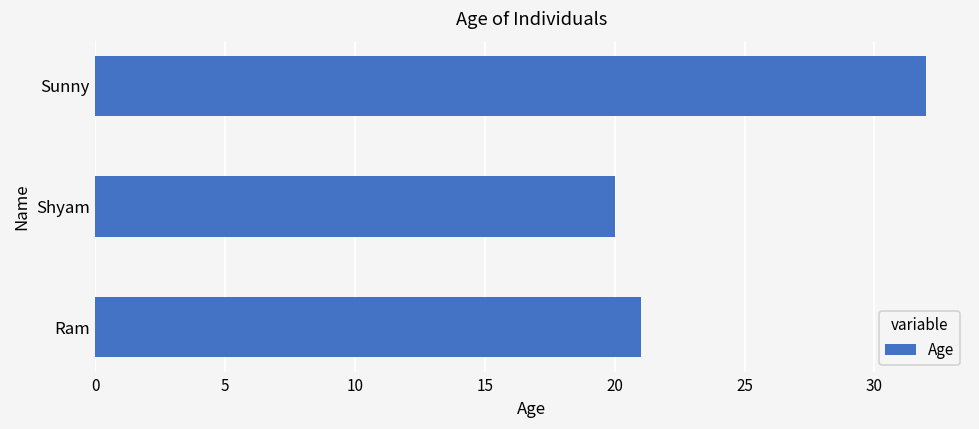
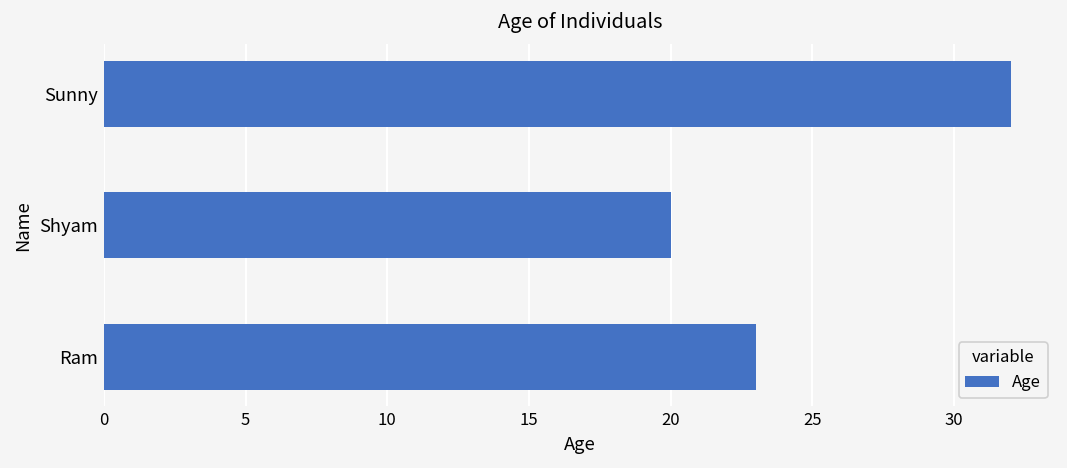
  {
    "Sunny": 32,
    "Shyam": 20,
-   "Ram": 21
+   "Ram": 23
  }
